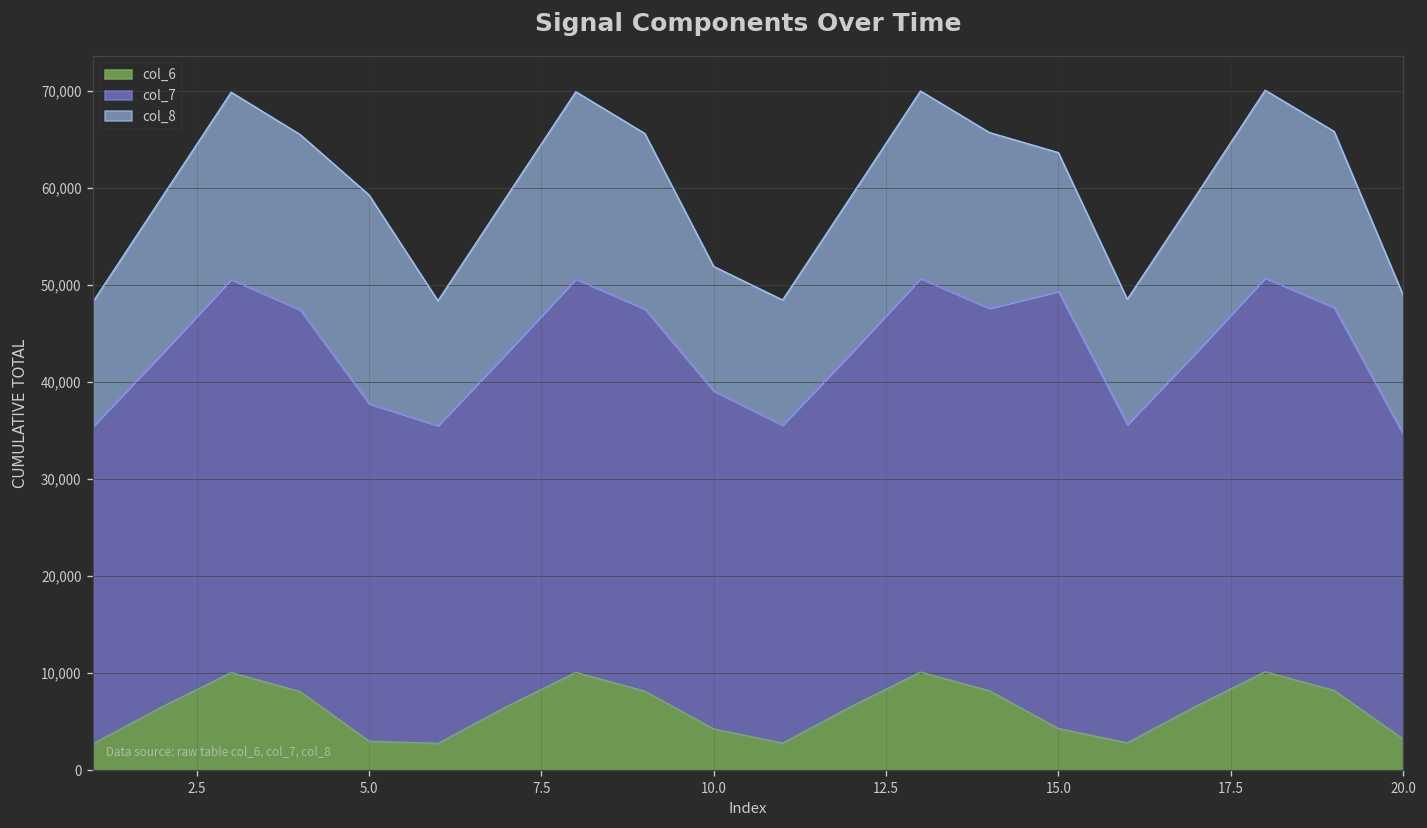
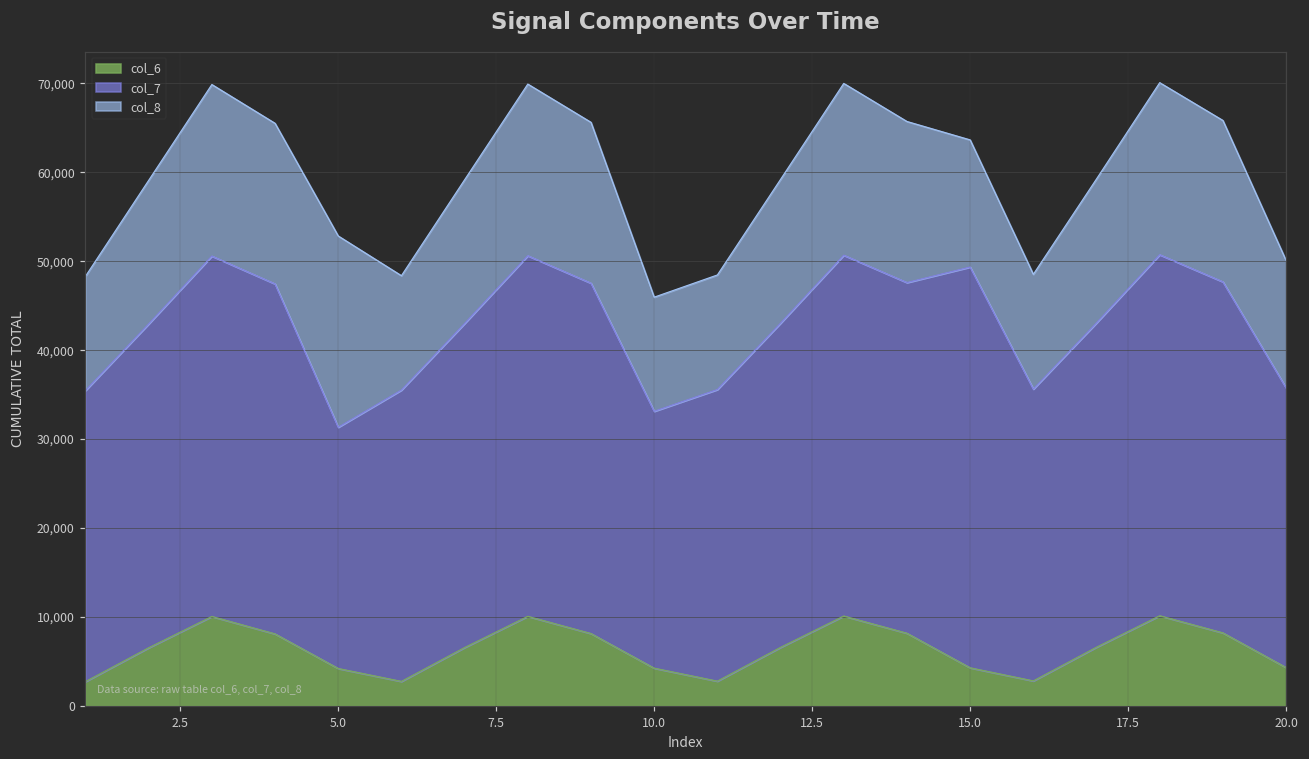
  {
    "col_6": {
-     "5.0": "3,000",
+     "5.0": "4,000",
      "10.0": "4,000",
      "15.0": "4,000",
-     "20.0": "3,000"
+     "20.0": "4,000"
    },
    "col_7": {
-     "5.0": "35,000",
-     "10.0": "35,000",
+     "5.0": "27,000",
+     "10.0": "29,000",
      "15.0": "45,000",
      "20.0": "31,000"
    },
    "col_8": {
      "5.0": "22,000",
      "10.0": "13,000",
      "15.0": "14,000",
      "20.0": "14,000"
    }
  }
